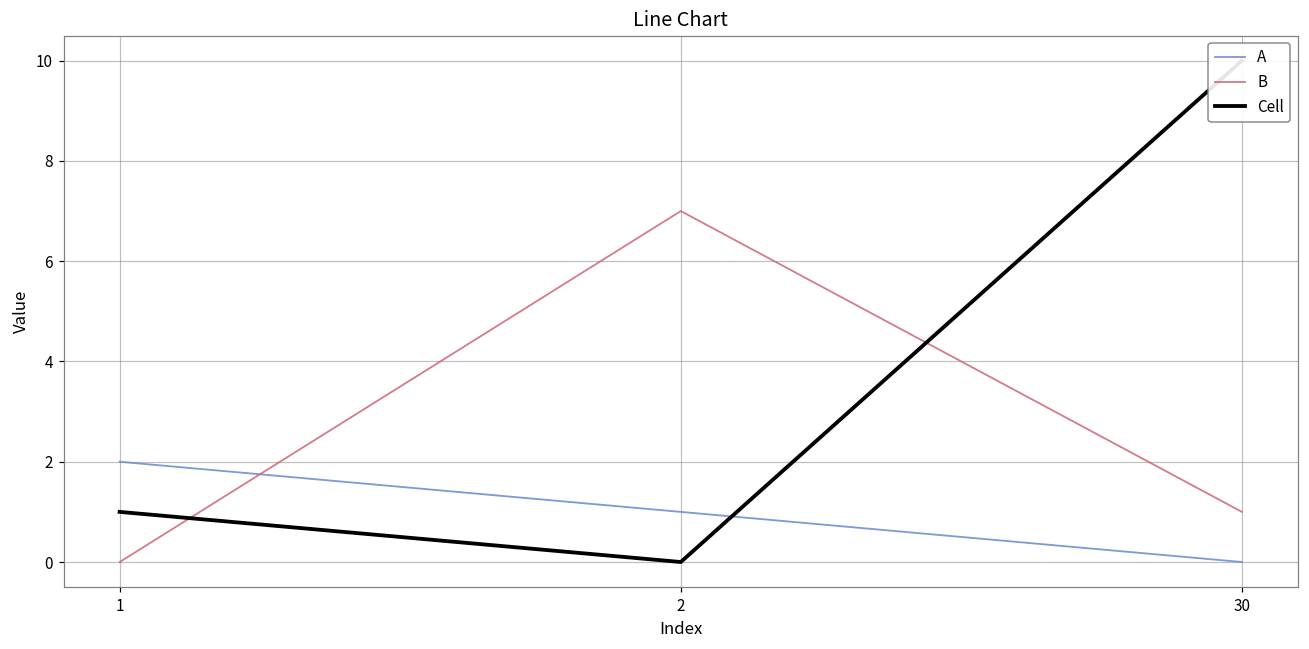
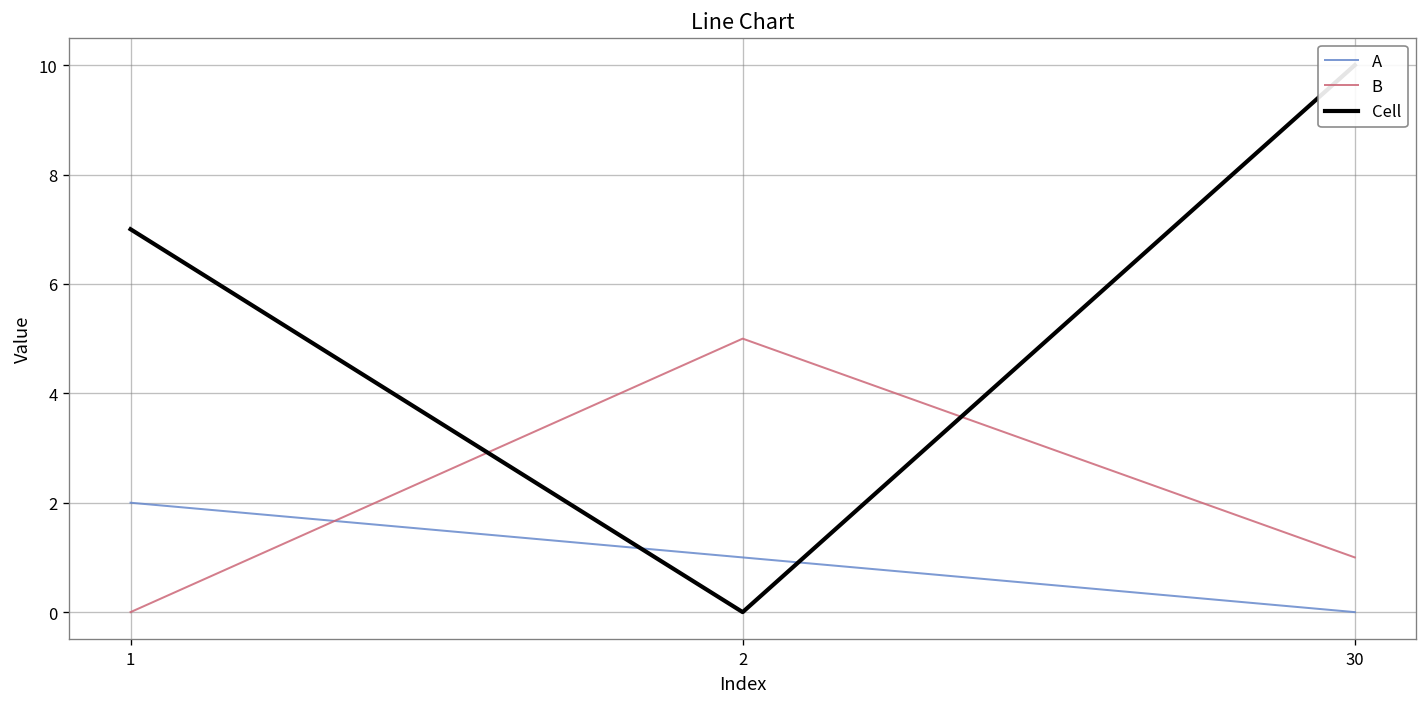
  {
    "A": {
      "1": 2,
      "2": 1,
      "30": 0
    },
    "B": {
      "1": 0,
-     "2": 7,
+     "2": 5,
      "30": 1
    },
    "Cell": {
-     "1": 1,
+     "1": 7,
      "2": 0
    }
  }
